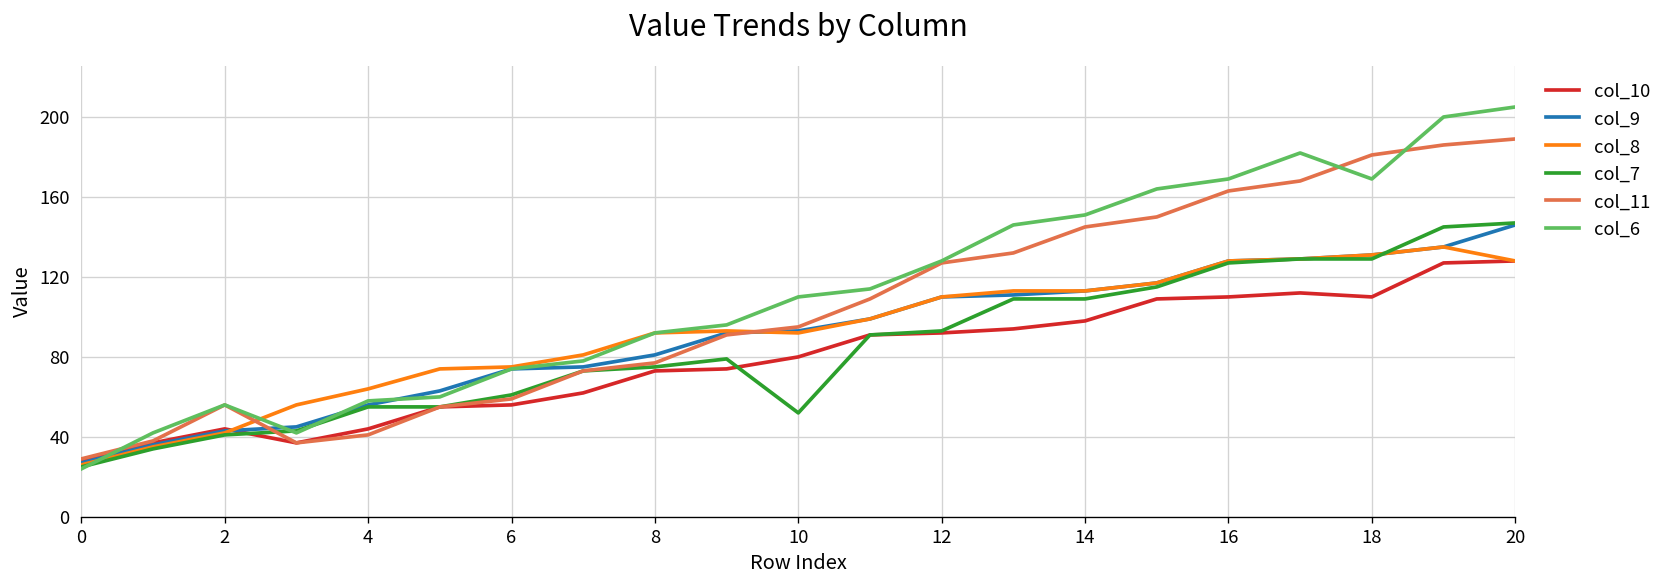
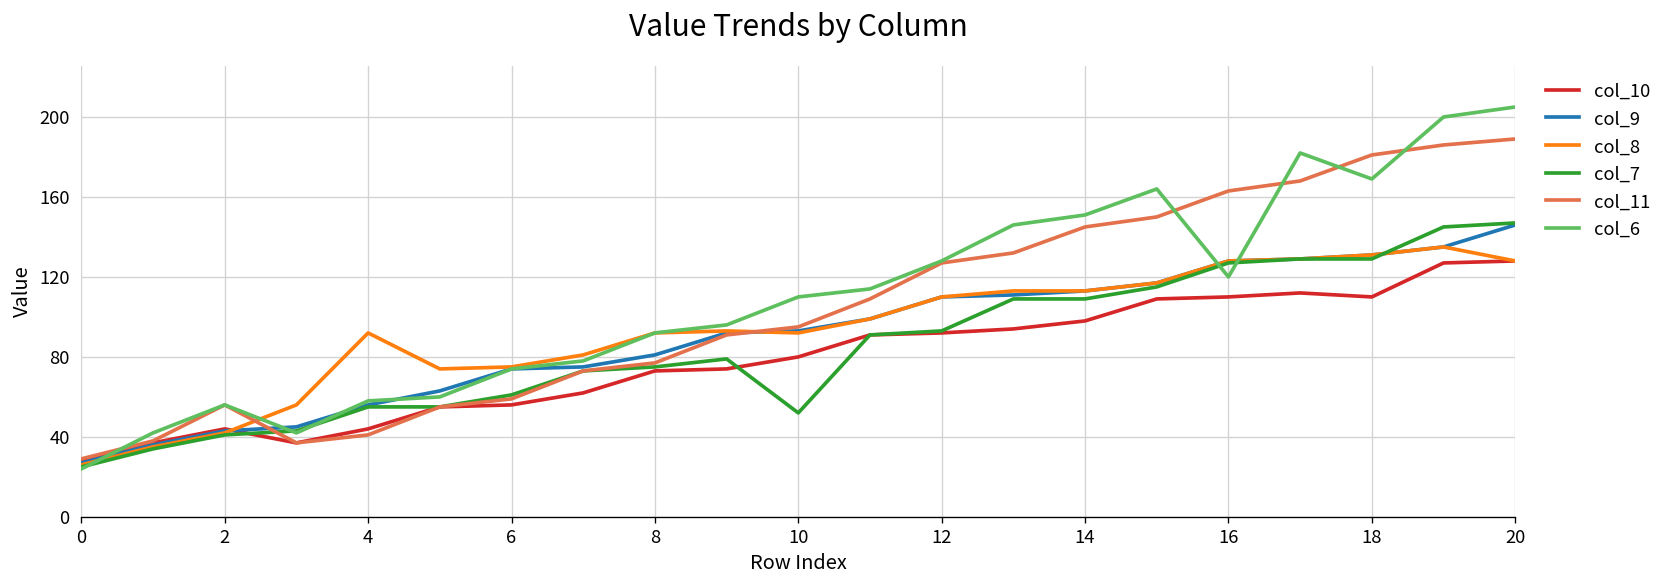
  {
    "col_10": {
      "4": 44,
      "6": 56,
      "8": 73,
      "10": 80,
      "14": 98,
      "16": 110,
      "18": 110
    },
    "col_9": {
      "8": 81
    },
    "col_8": {
-     "4": 64
+     "4": 92
    },
    "col_7": {
      "6": 61,
      "8": 75,
      "10": 52,
      "14": 109,
      "18": 129
    },
    "col_11": {
      "4": 41,
      "6": 59,
      "8": 77,
      "10": 95,
      "14": 145,
      "16": 163,
      "18": 181,
      "20": 189
    },
    "col_6": {
      "4": 58,
      "10": 110,
      "14": 151,
-     "16": 169,
+     "16": 120,
      "18": 169,
      "20": 205
    }
  }
